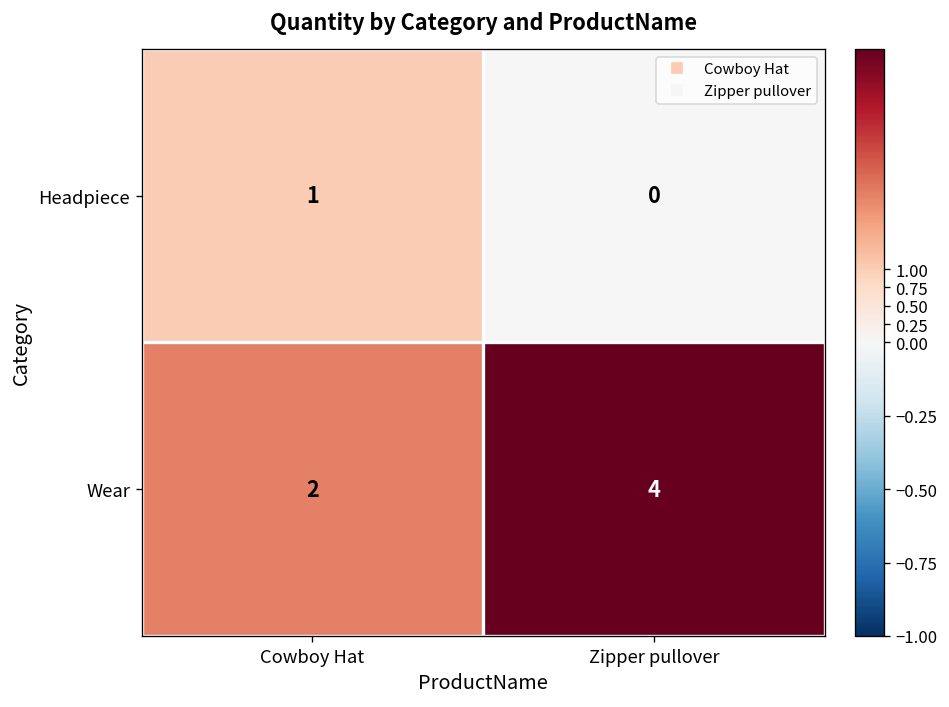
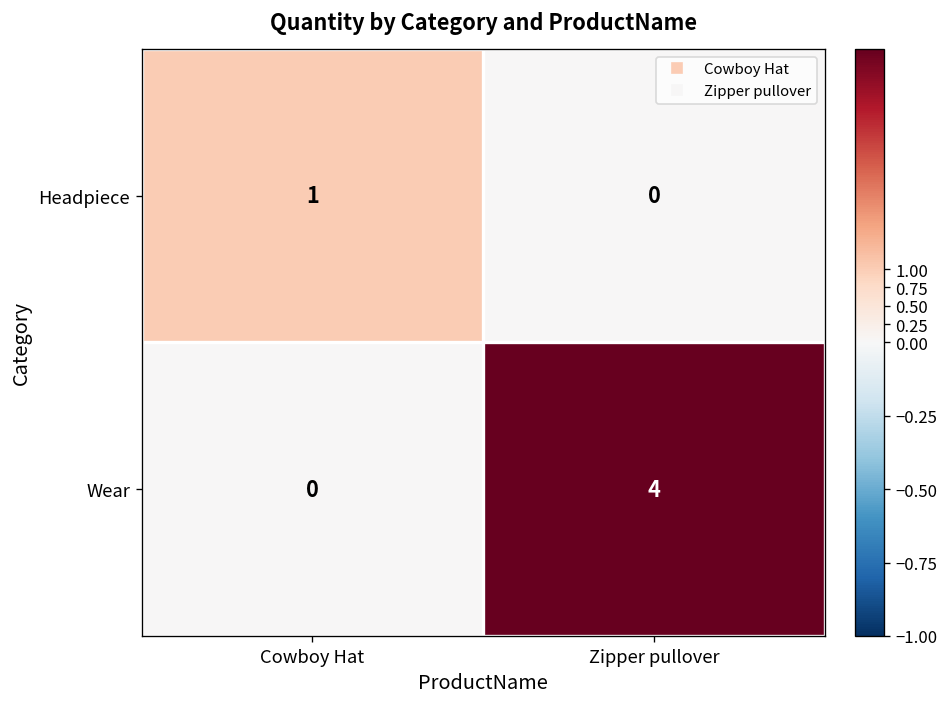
  {
    "Headpiece": {
      "Cowboy Hat": 1,
      "Zipper pullover": 0
    },
    "Wear": {
-     "Cowboy Hat": 2,
+     "Cowboy Hat": 0,
      "Zipper pullover": 4
    }
  }
